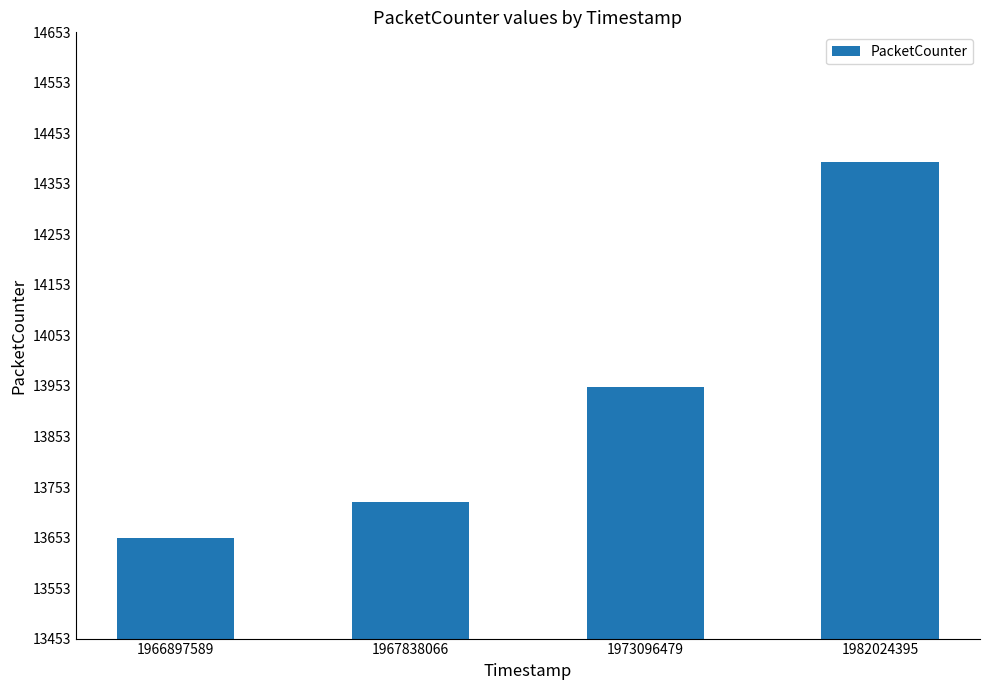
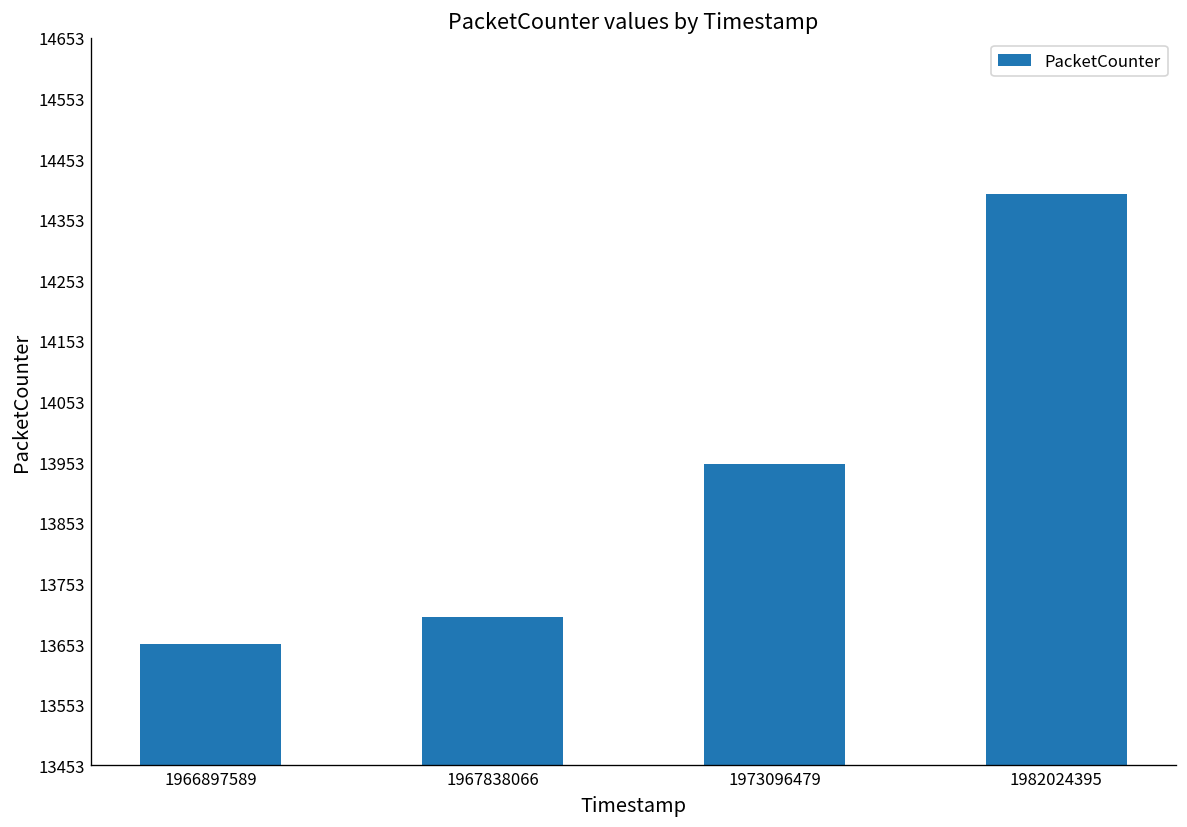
  {
    "1966897589": 13650,
-   "1967838066": 13720,
+   "1967838066": 13700,
    "1973096479": 13950,
    "1982024395": 14400
  }
